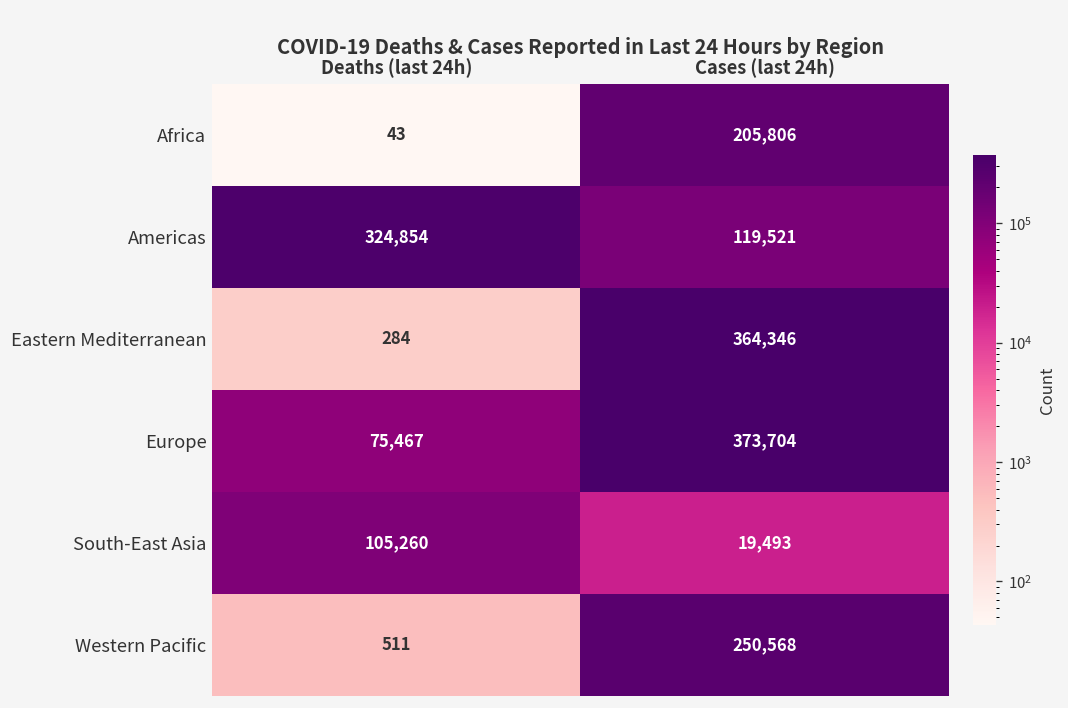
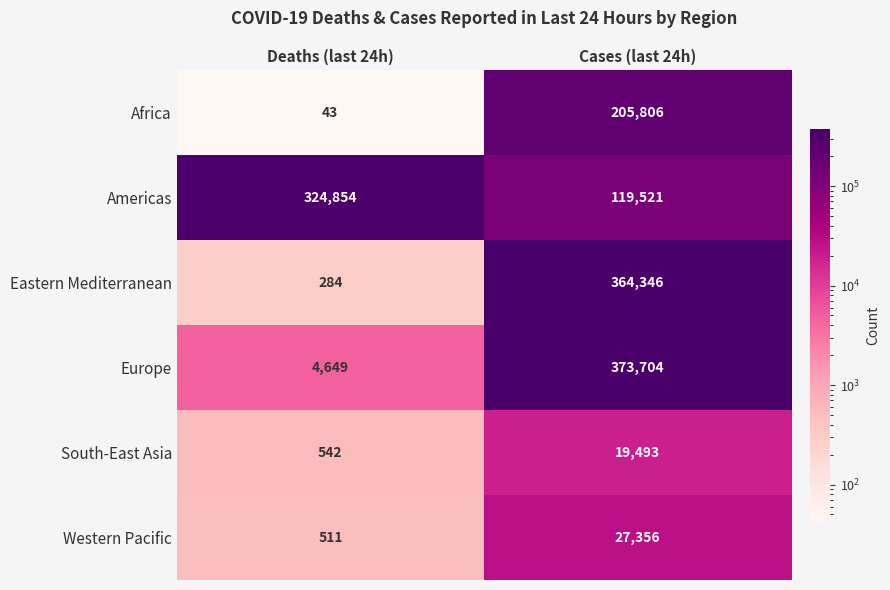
  {
    "Africa": {
      "Deaths (last 24h)": "43",
      "Cases (last 24h)": "205,806"
    },
    "Americas": {
      "Deaths (last 24h)": "324,854",
      "Cases (last 24h)": "119,521"
    },
    "Eastern Mediterranean": {
      "Deaths (last 24h)": "284",
      "Cases (last 24h)": "364,346"
    },
    "Europe": {
-     "Deaths (last 24h)": "75,467",
+     "Deaths (last 24h)": "4,649",
      "Cases (last 24h)": "373,704"
    },
    "South-East Asia": {
-     "Deaths (last 24h)": "105,260",
+     "Deaths (last 24h)": "542",
      "Cases (last 24h)": "19,493"
    },
    "Western Pacific": {
      "Deaths (last 24h)": "511",
-     "Cases (last 24h)": "250,568"
+     "Cases (last 24h)": "27,356"
    }
  }
